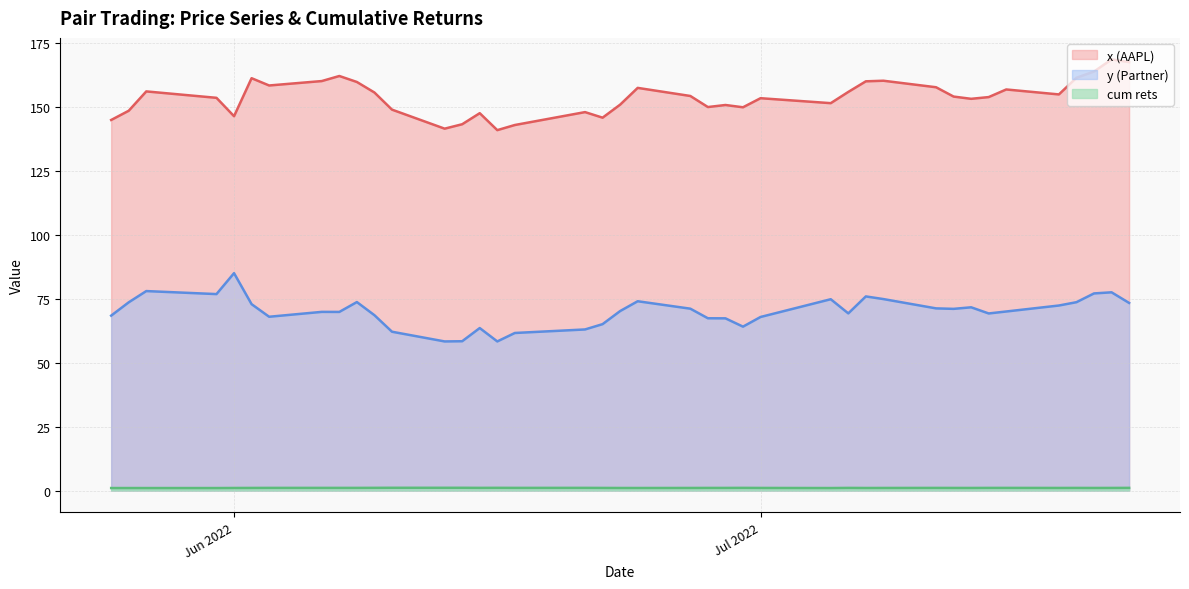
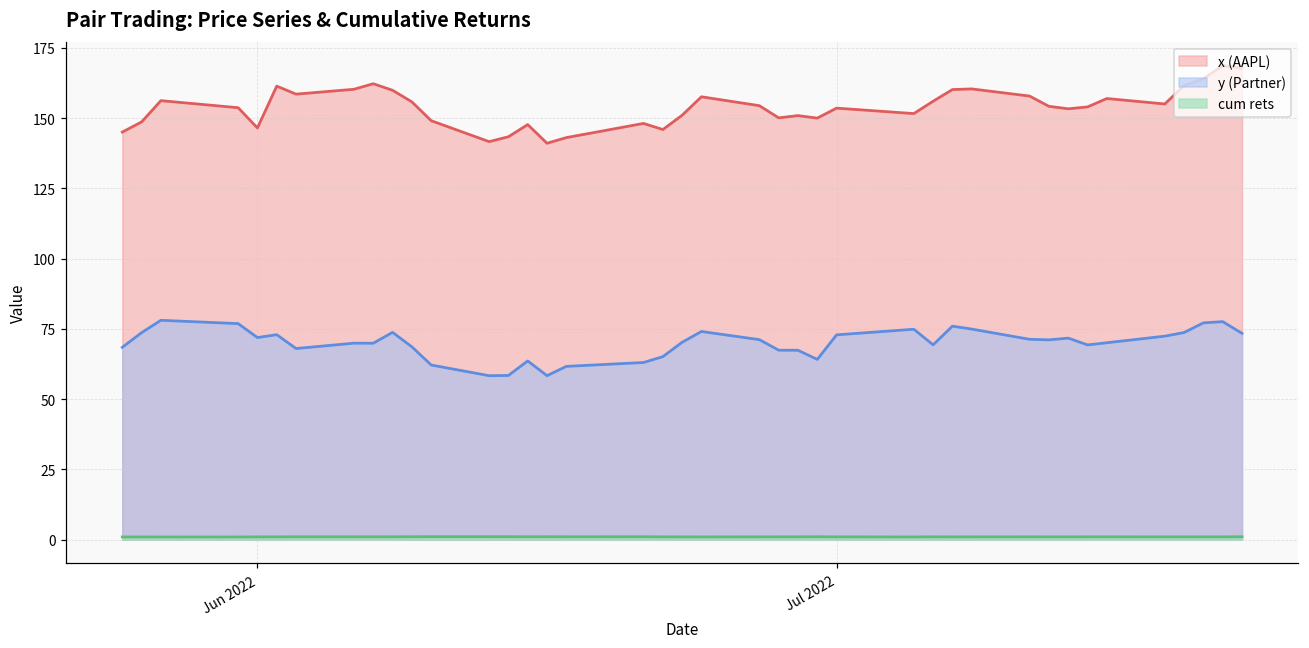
  {
    "x (AAPL)": {
      "Jun 2022": 147,
      "Jul 2022": 154
    },
    "y (Partner)": {
-     "Jun 2022": 85,
-     "Jul 2022": 68
+     "Jun 2022": 72,
+     "Jul 2022": 73
    },
    "cum rets": {
      "Jun 2022": 1,
      "Jul 2022": 1
    }
  }
